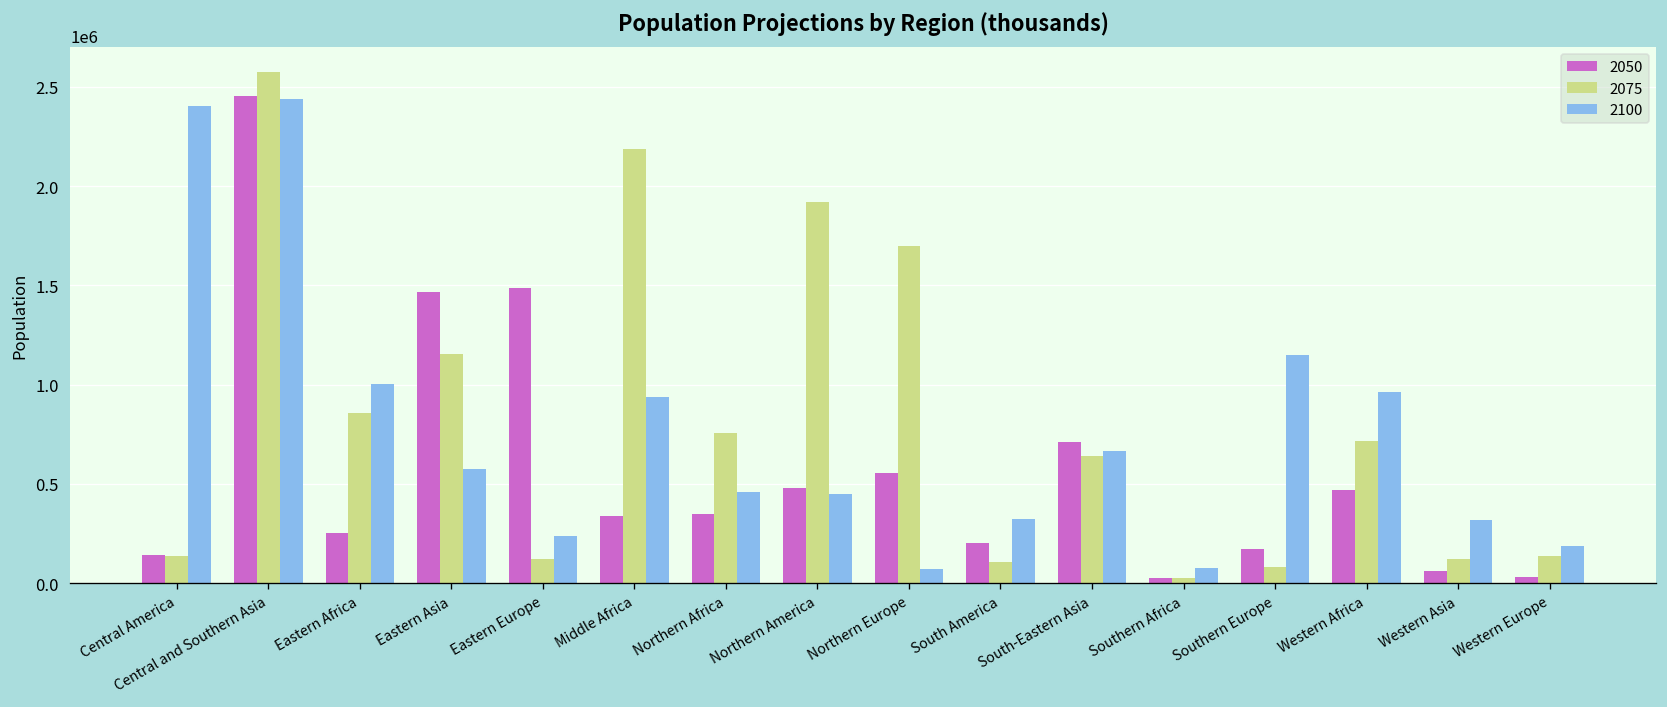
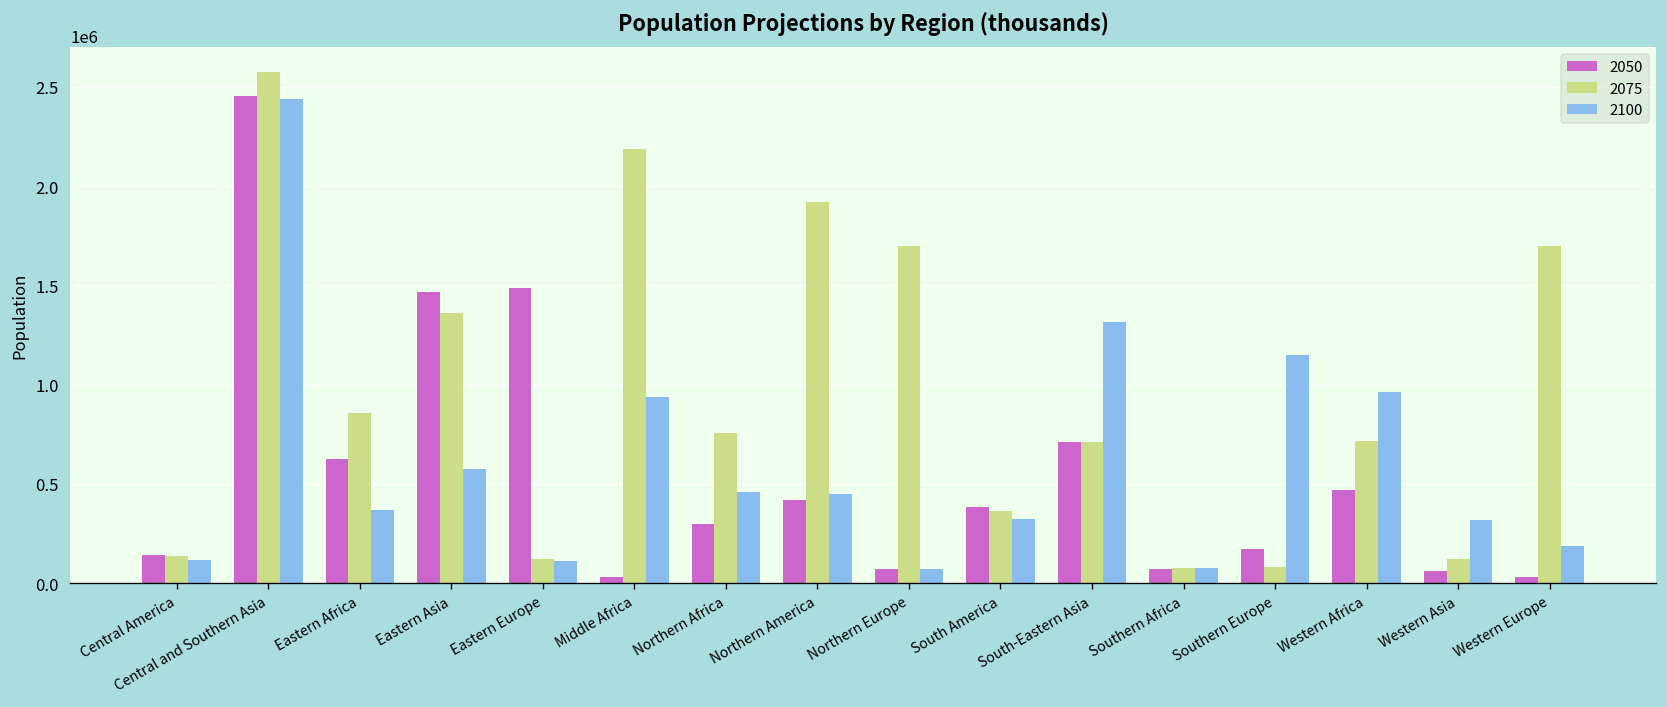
  {
    "2050": {
      "Central America": 140000,
      "Central and Southern Asia": 2460000,
-     "Eastern Africa": 250000,
+     "Eastern Africa": 630000,
      "Eastern Asia": 1470000,
      "Eastern Europe": 1490000,
-     "Middle Africa": 340000,
-     "Northern Africa": 350000,
-     "Northern America": 480000,
-     "Northern Europe": 560000,
-     "South America": 200000,
+     "Middle Africa": 30000,
+     "Northern Africa": 300000,
+     "Northern America": 420000,
+     "Northern Europe": 70000,
+     "South America": 380000,
      "South-Eastern Asia": 710000,
-     "Southern Africa": 20000,
+     "Southern Africa": 70000,
      "Southern Europe": 170000,
      "Western Africa": 470000,
      "Western Asia": 60000,
      "Western Europe": 30000
    },
    "2075": {
      "Central America": 140000,
      "Central and Southern Asia": 2570000,
      "Eastern Africa": 860000,
-     "Eastern Asia": 1150000,
+     "Eastern Asia": 1360000,
      "Eastern Europe": 120000,
      "Middle Africa": 2190000,
      "Northern Africa": 760000,
      "Northern America": 1920000,
      "Northern Europe": 1700000,
-     "South America": 110000,
-     "South-Eastern Asia": 640000,
-     "Southern Africa": 20000,
+     "South America": 360000,
+     "South-Eastern Asia": 710000,
+     "Southern Africa": 80000,
      "Southern Europe": 80000,
      "Western Africa": 720000,
      "Western Asia": 120000,
-     "Western Europe": 140000
+     "Western Europe": 1700000
    },
    "2100": {
-     "Central America": 2400000,
+     "Central America": 120000,
      "Central and Southern Asia": 2440000,
-     "Eastern Africa": 1000000,
+     "Eastern Africa": 370000,
      "Eastern Asia": 580000,
-     "Eastern Europe": 240000,
+     "Eastern Europe": 110000,
      "Middle Africa": 940000,
      "Northern Africa": 460000,
      "Northern America": 450000,
      "Northern Europe": 70000,
      "South America": 320000,
-     "South-Eastern Asia": 670000,
+     "South-Eastern Asia": 1310000,
      "Southern Africa": 70000,
      "Southern Europe": 1150000,
      "Western Africa": 960000,
      "Western Asia": 320000,
      "Western Europe": 190000
    }
  }
